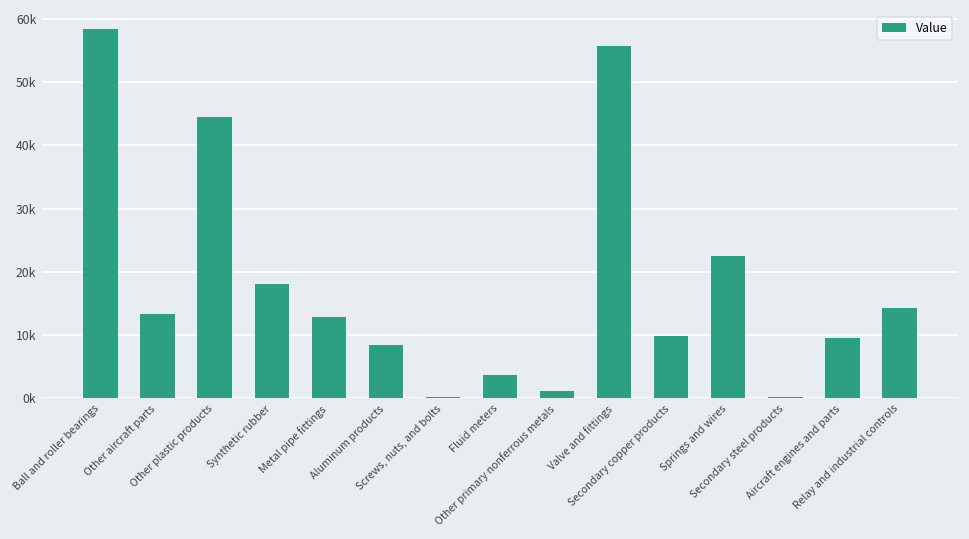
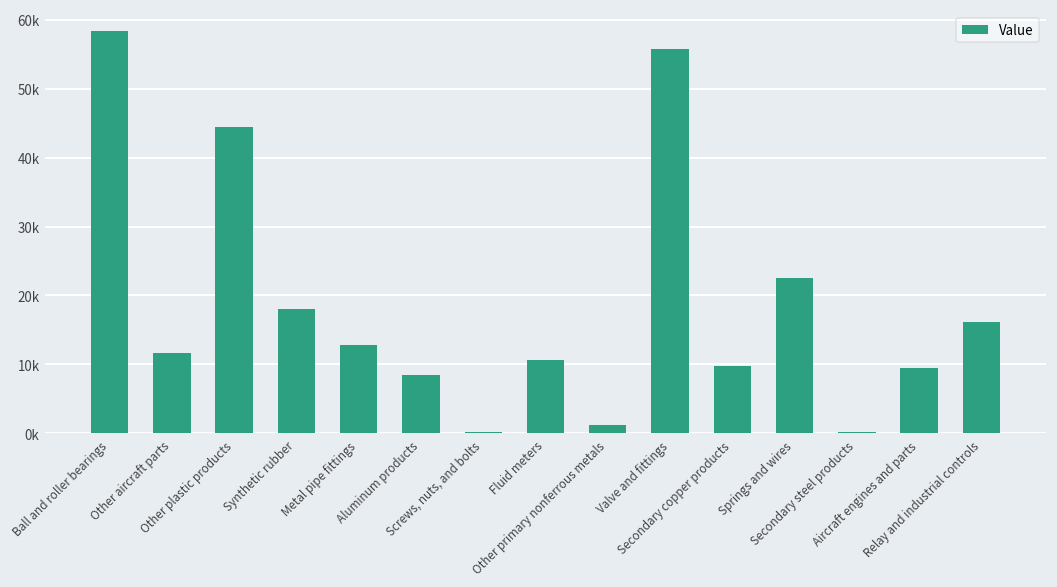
  {
    "Ball and roller bearings": 58000,
-   "Other aircraft parts": 13000,
+   "Other aircraft parts": 12000,
    "Other plastic products": 44000,
    "Synthetic rubber": 18000,
    "Metal pipe fittings": 13000,
    "Aluminum products": 8000,
-   "Fluid meters": 4000,
+   "Fluid meters": 11000,
    "Other primary nonferrous metals": 1000,
    "Valve and fittings": 56000,
    "Secondary copper products": 10000,
    "Springs and wires": 23000,
    "Aircraft engines and parts": 9000,
-   "Relay and industrial controls": 14000
+   "Relay and industrial controls": 16000
  }
